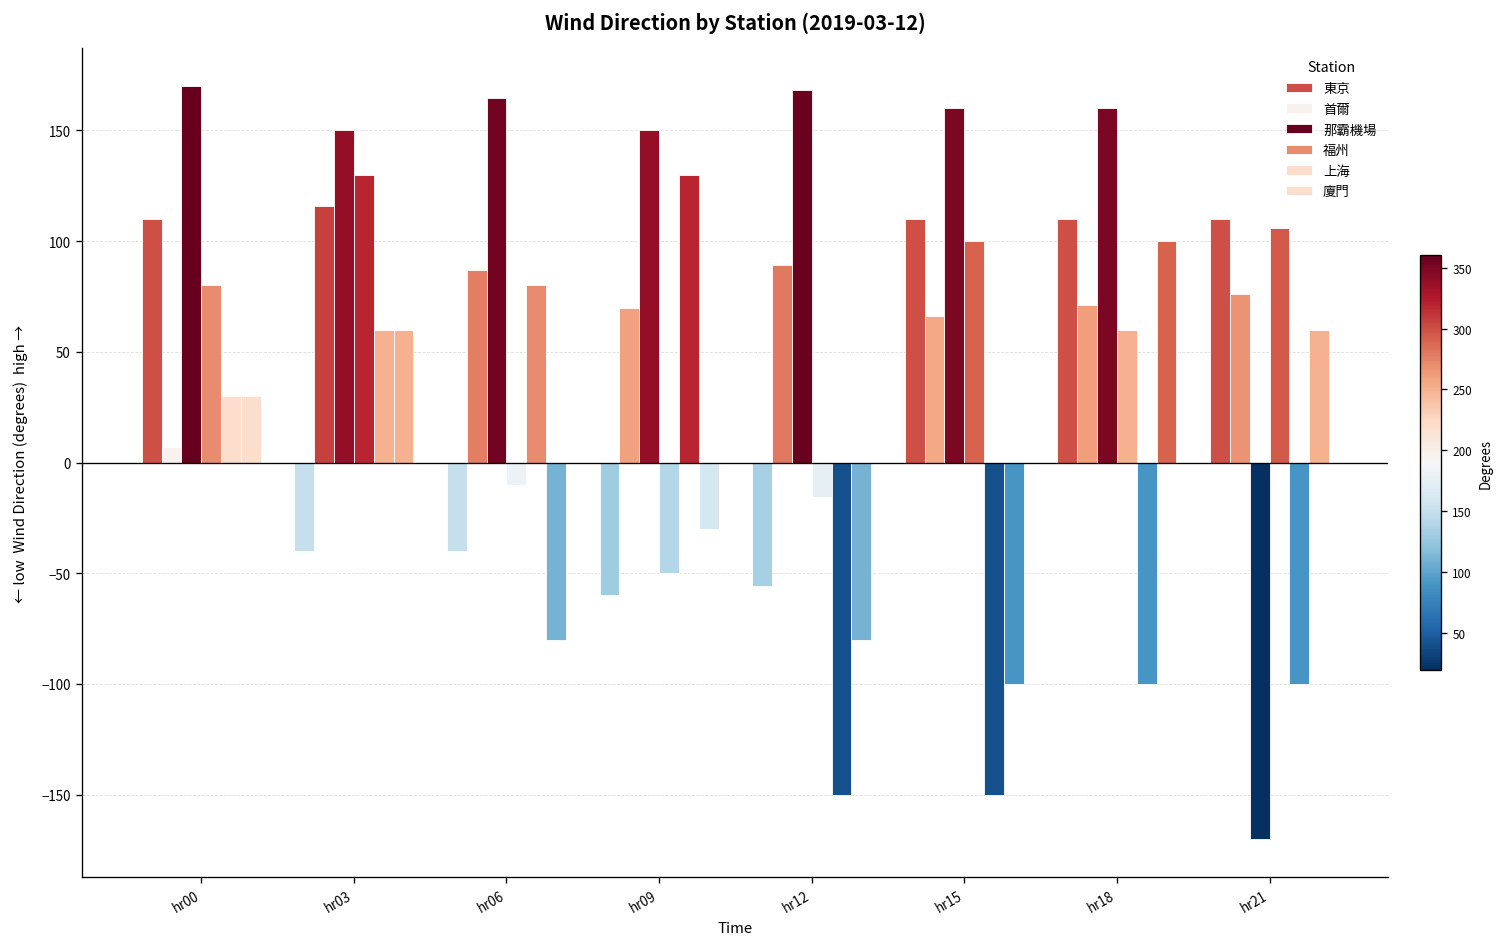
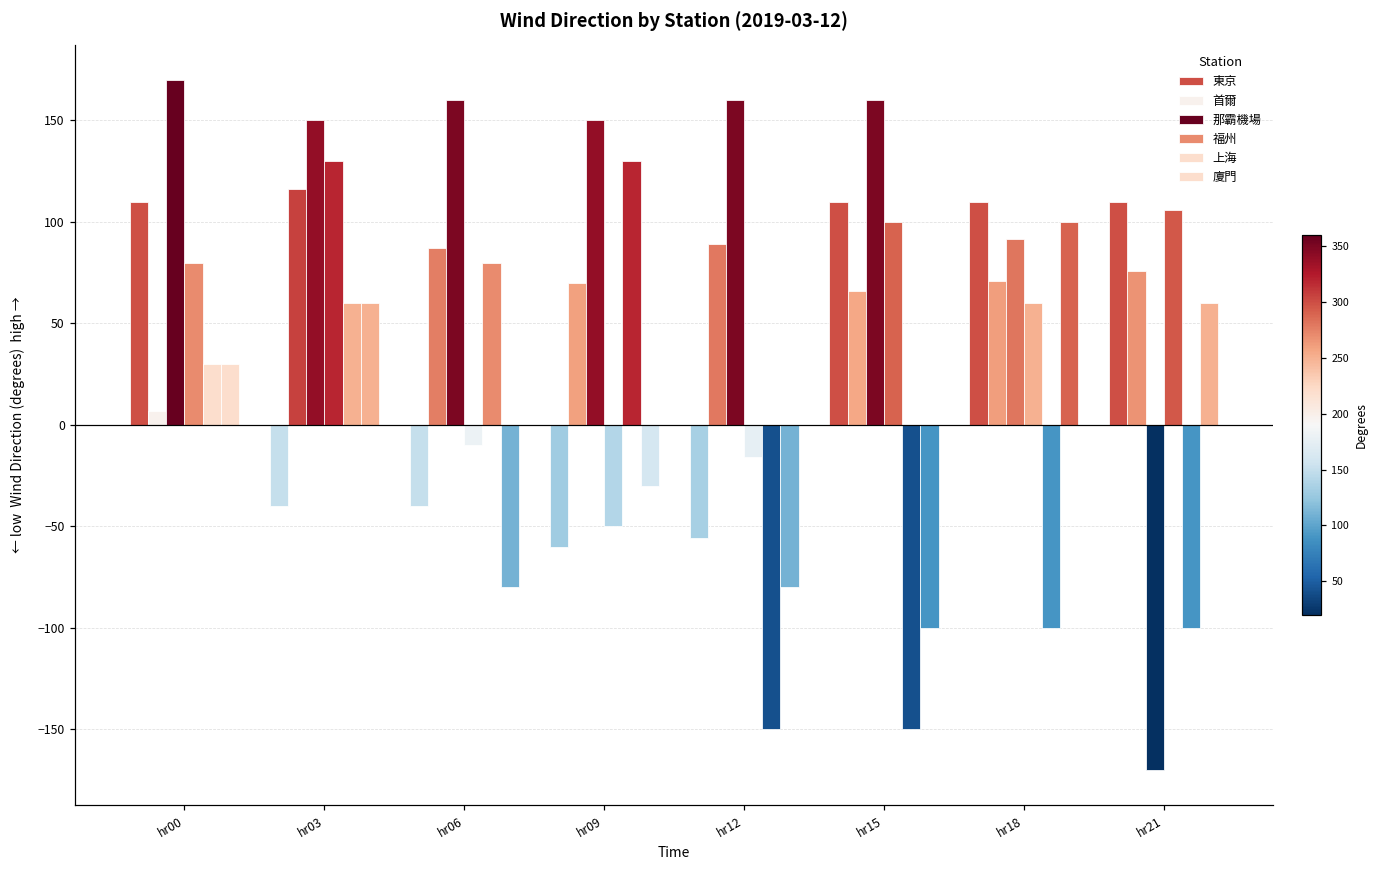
  {
    "東京": {
      "hr00": 110,
      "hr03": -40,
      "hr06": -40,
      "hr09": -60,
      "hr12": -56,
      "hr15": 110,
      "hr18": 110,
      "hr21": 110
    },
    "那霸機場": {
      "hr00": 170,
      "hr03": 150,
-     "hr06": 164,
+     "hr06": 160,
      "hr09": 150,
-     "hr12": 168,
+     "hr12": 160,
      "hr15": 160,
-     "hr18": 160,
+     "hr18": 92,
      "hr21": -170
    },
    "福州": {
      "hr00": 80,
      "hr03": 130,
      "hr06": -10,
      "hr09": -50,
      "hr12": -16,
      "hr15": 100,
      "hr18": 60,
      "hr21": 106
    }
  }
